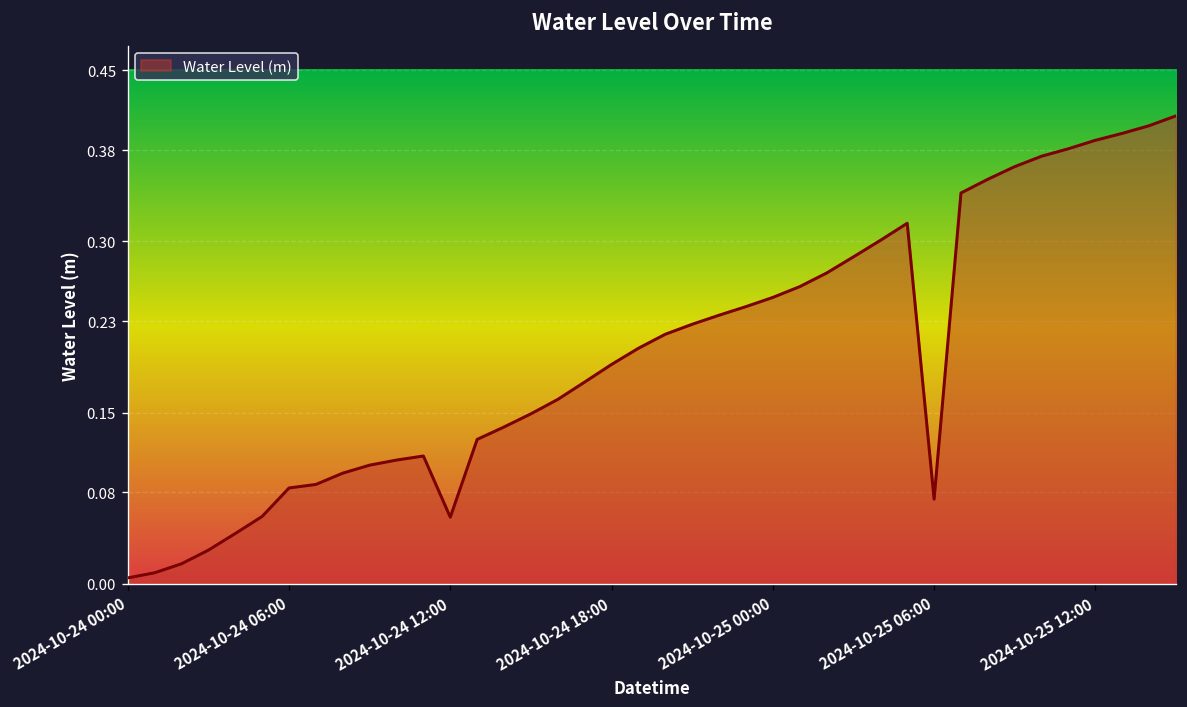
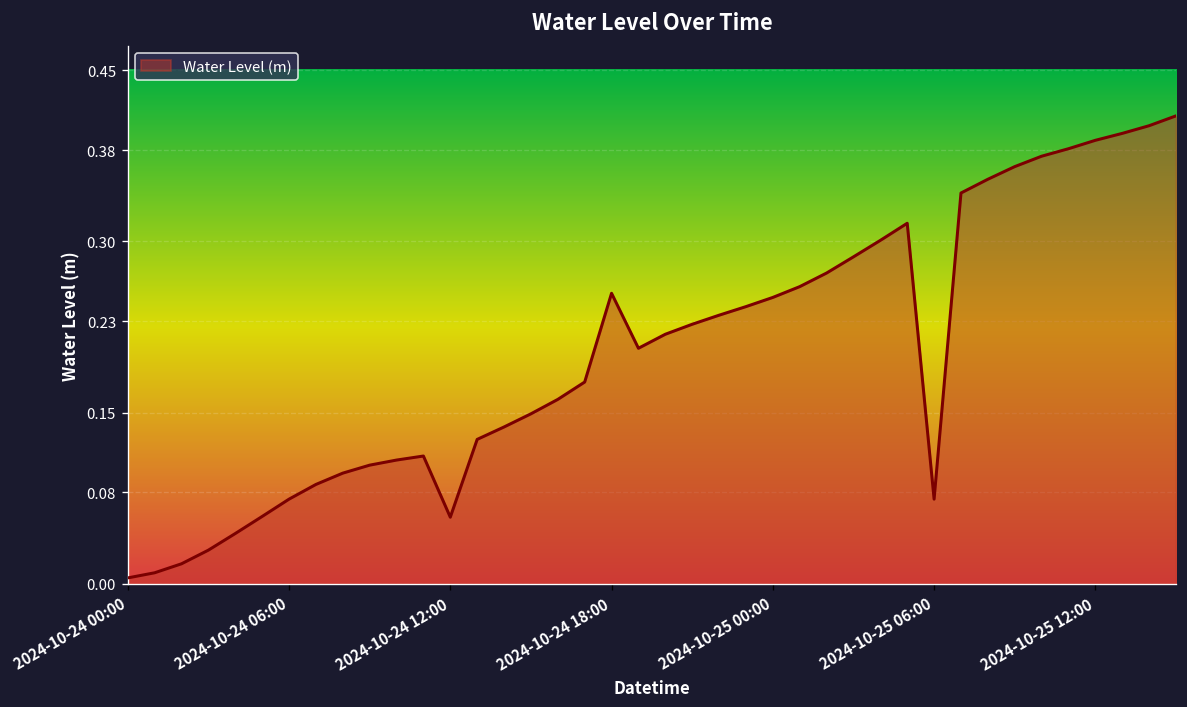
  {
    "2024-10-24 00:00": 0.01,
-   "2024-10-24 06:00": 0.08,
+   "2024-10-24 06:00": 0.07,
    "2024-10-24 12:00": 0.06,
-   "2024-10-24 18:00": 0.19,
+   "2024-10-24 18:00": 0.25,
    "2024-10-25 00:00": 0.25,
    "2024-10-25 06:00": 0.07,
    "2024-10-25 12:00": 0.39
  }
